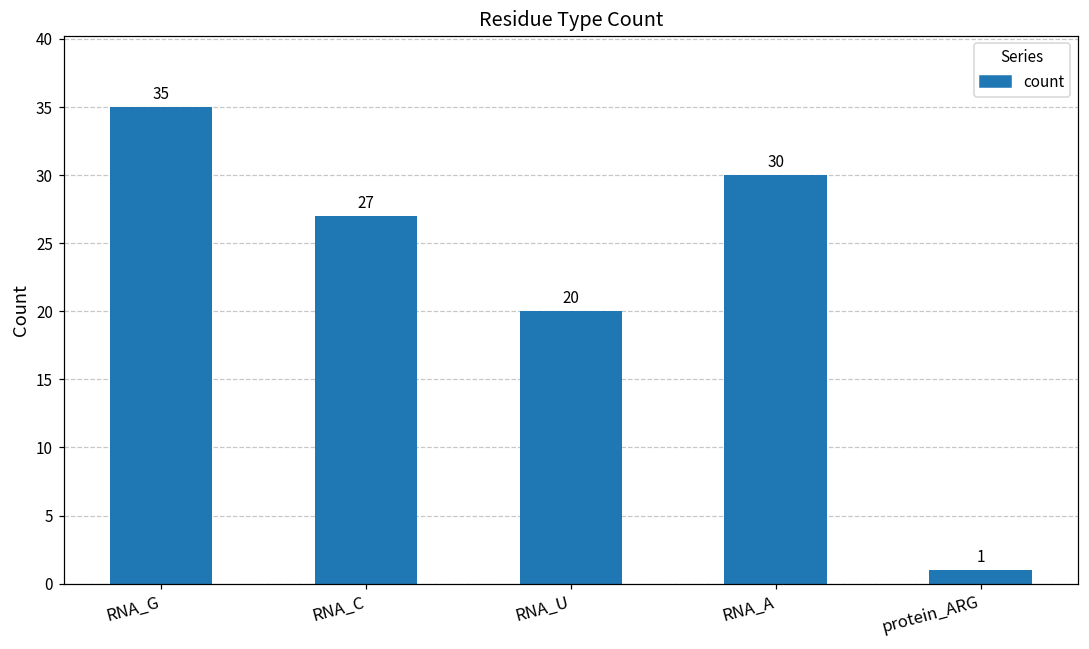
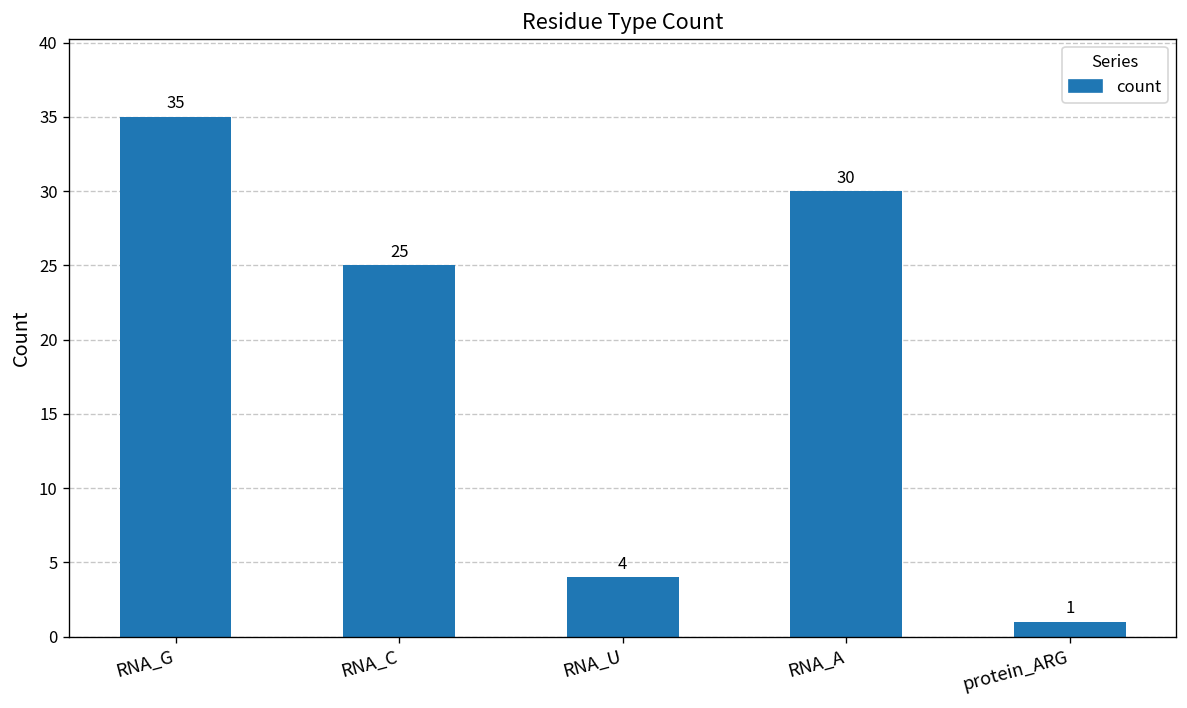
  {
    "RNA_G": 35,
-   "RNA_C": 27,
-   "RNA_U": 20,
+   "RNA_C": 25,
+   "RNA_U": 4,
    "RNA_A": 30,
    "protein_ARG": 1
  }
